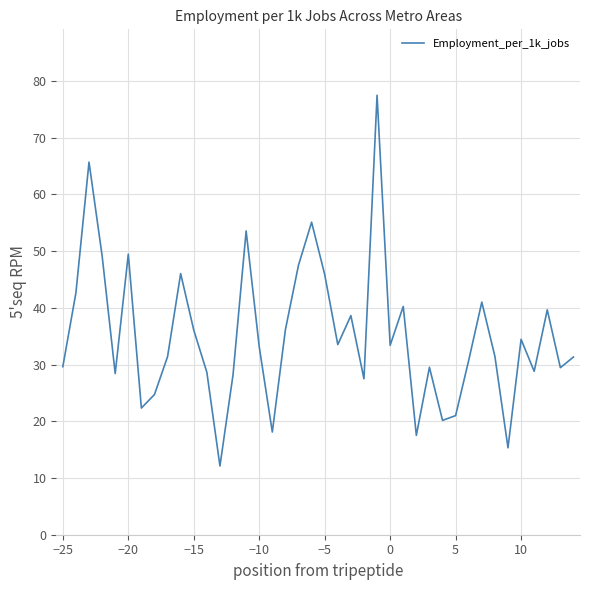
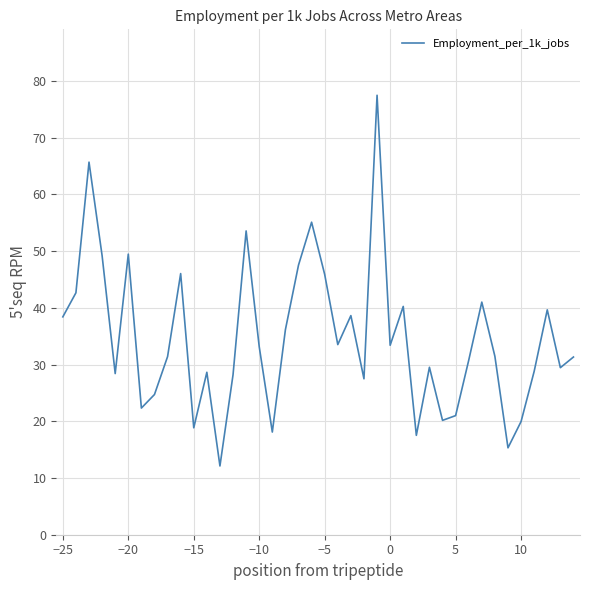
  {
-   "−25": 30,
+   "−25": 38,
    "−20": 49,
-   "−15": 36,
+   "−15": 19,
    "−10": 33,
    "−5": 46,
    "0": 33,
    "5": 21,
-   "10": 34
+   "10": 20
  }
